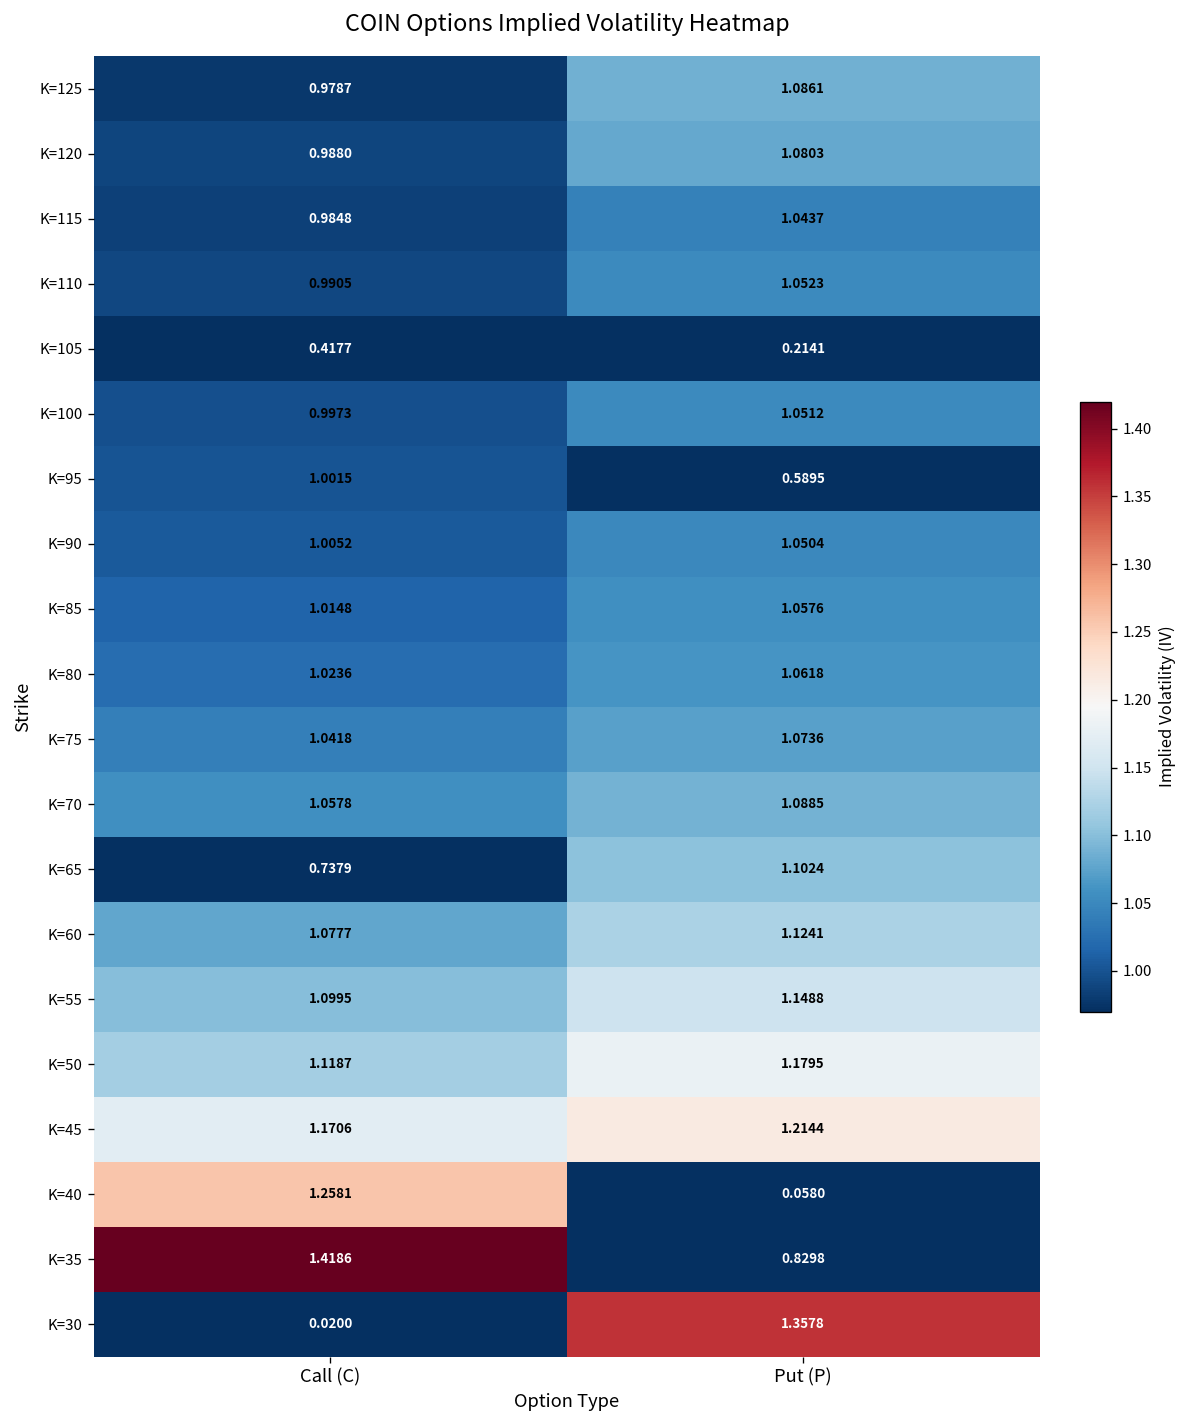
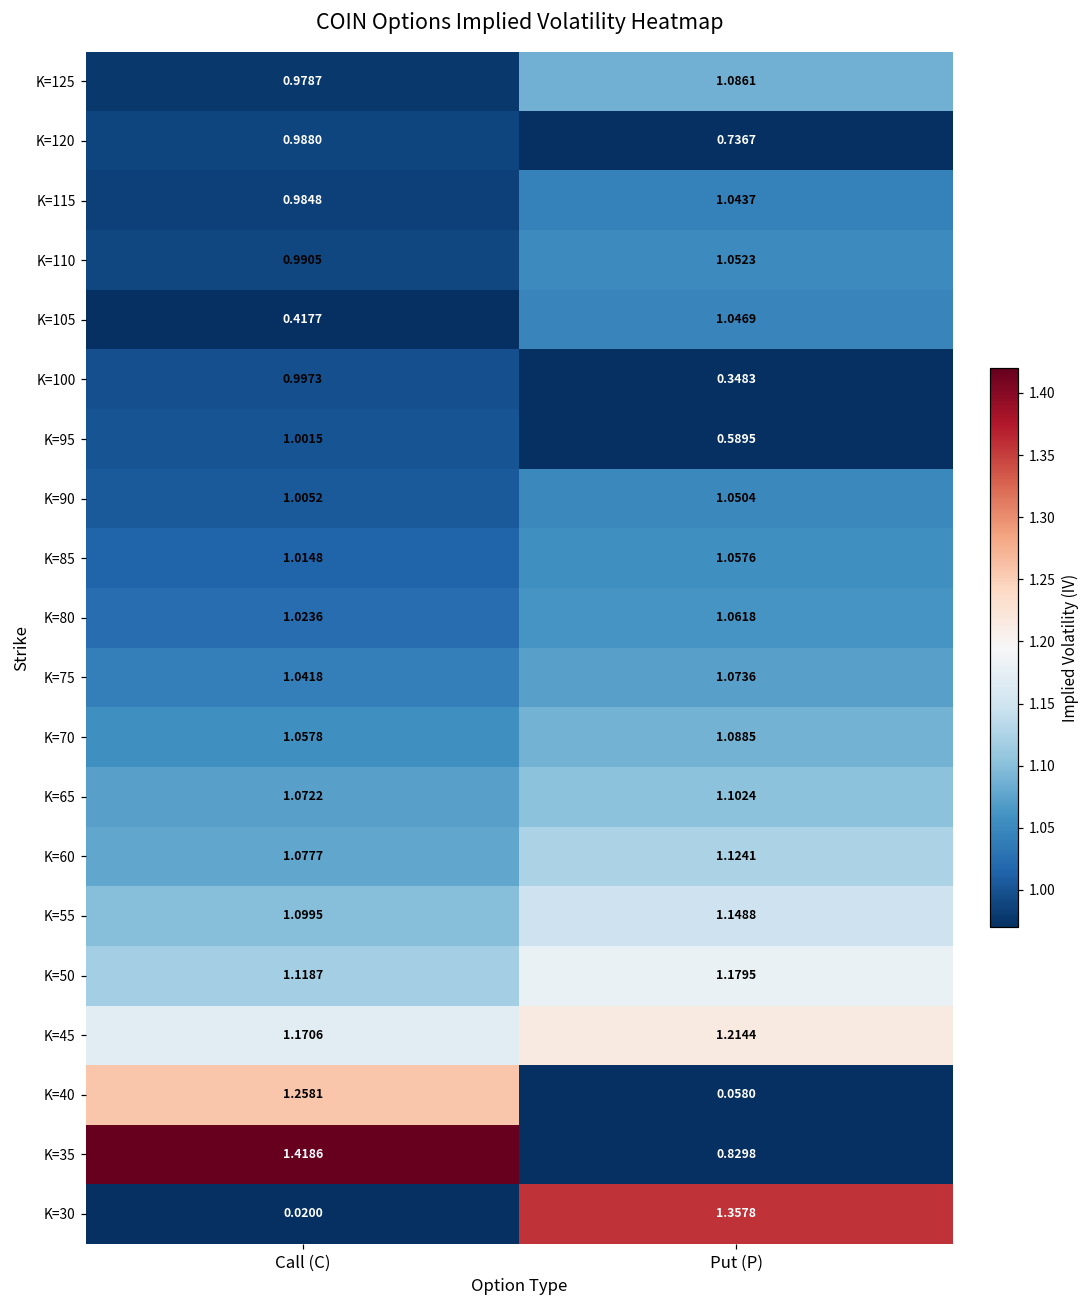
  {
    "K=125": {
      "Call (C)": 0.9787,
      "Put (P)": 1.0861
    },
    "K=120": {
      "Call (C)": 0.9880,
-     "Put (P)": 1.0803
+     "Put (P)": 0.7367
    },
    "K=115": {
      "Call (C)": 0.9848,
      "Put (P)": 1.0437
    },
    "K=110": {
      "Call (C)": 0.9905,
      "Put (P)": 1.0523
    },
    "K=105": {
      "Call (C)": 0.4177,
-     "Put (P)": 0.2141
+     "Put (P)": 1.0469
    },
    "K=100": {
      "Call (C)": 0.9973,
-     "Put (P)": 1.0512
+     "Put (P)": 0.3483
    },
    "K=95": {
      "Call (C)": 1.0015,
      "Put (P)": 0.5895
    },
    "K=90": {
      "Call (C)": 1.0052,
      "Put (P)": 1.0504
    },
    "K=85": {
      "Call (C)": 1.0148,
      "Put (P)": 1.0576
    },
    "K=80": {
      "Call (C)": 1.0236,
      "Put (P)": 1.0618
    },
    "K=75": {
      "Call (C)": 1.0418,
      "Put (P)": 1.0736
    },
    "K=70": {
      "Call (C)": 1.0578,
      "Put (P)": 1.0885
    },
    "K=65": {
-     "Call (C)": 0.7379,
+     "Call (C)": 1.0722,
      "Put (P)": 1.1024
    },
    "K=60": {
      "Call (C)": 1.0777,
      "Put (P)": 1.1241
    },
    "K=55": {
      "Call (C)": 1.0995,
      "Put (P)": 1.1488
    },
    "K=50": {
      "Call (C)": 1.1187,
      "Put (P)": 1.1795
    },
    "K=45": {
      "Call (C)": 1.1706,
      "Put (P)": 1.2144
    },
    "K=40": {
      "Call (C)": 1.2581,
      "Put (P)": 0.0580
    },
    "K=35": {
      "Call (C)": 1.4186,
      "Put (P)": 0.8298
    },
    "K=30": {
      "Call (C)": 0.0200,
      "Put (P)": 1.3578
    }
  }
